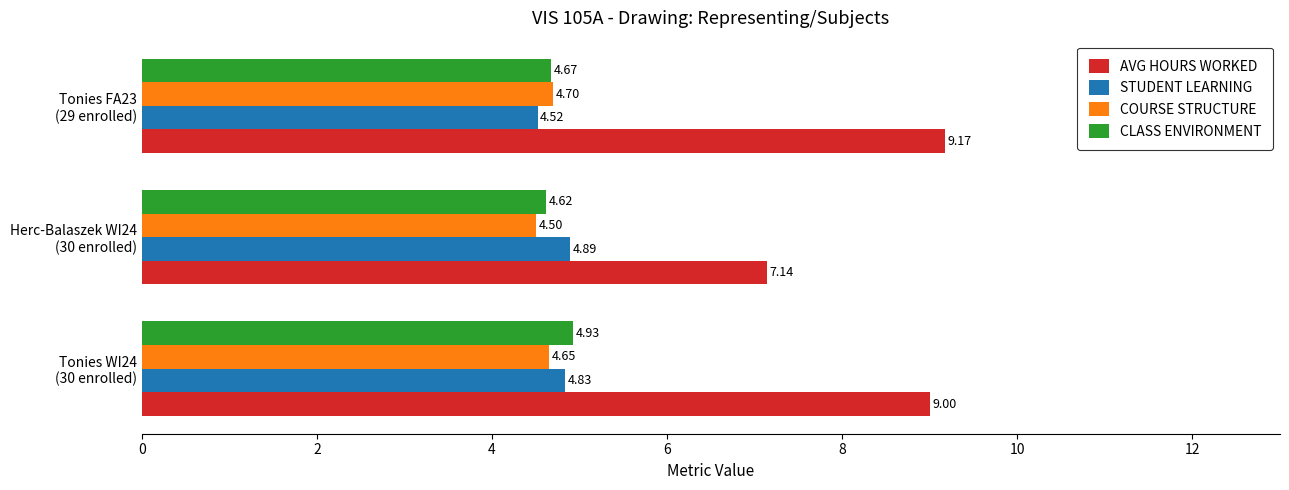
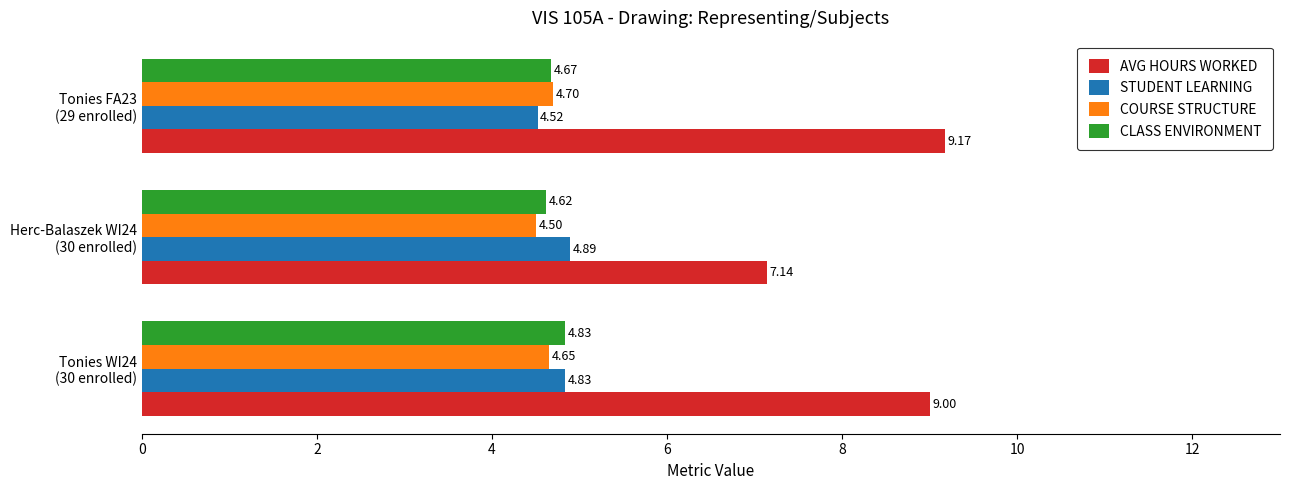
  {
    "AVG HOURS WORKED": {
      "Tonies FA23 (29 enrolled)": 9.17,
      "Herc-Balaszek WI24 (30 enrolled)": 7.14,
      "Tonies WI24 (30 enrolled)": 9.00
    },
    "STUDENT LEARNING": {
      "Tonies FA23 (29 enrolled)": 4.52,
      "Herc-Balaszek WI24 (30 enrolled)": 4.89,
      "Tonies WI24 (30 enrolled)": 4.83
    },
    "COURSE STRUCTURE": {
      "Tonies FA23 (29 enrolled)": 4.70,
      "Herc-Balaszek WI24 (30 enrolled)": 4.50,
      "Tonies WI24 (30 enrolled)": 4.65
    },
    "CLASS ENVIRONMENT": {
      "Tonies FA23 (29 enrolled)": 4.67,
      "Herc-Balaszek WI24 (30 enrolled)": 4.62,
-     "Tonies WI24 (30 enrolled)": 4.93
+     "Tonies WI24 (30 enrolled)": 4.83
    }
  }
